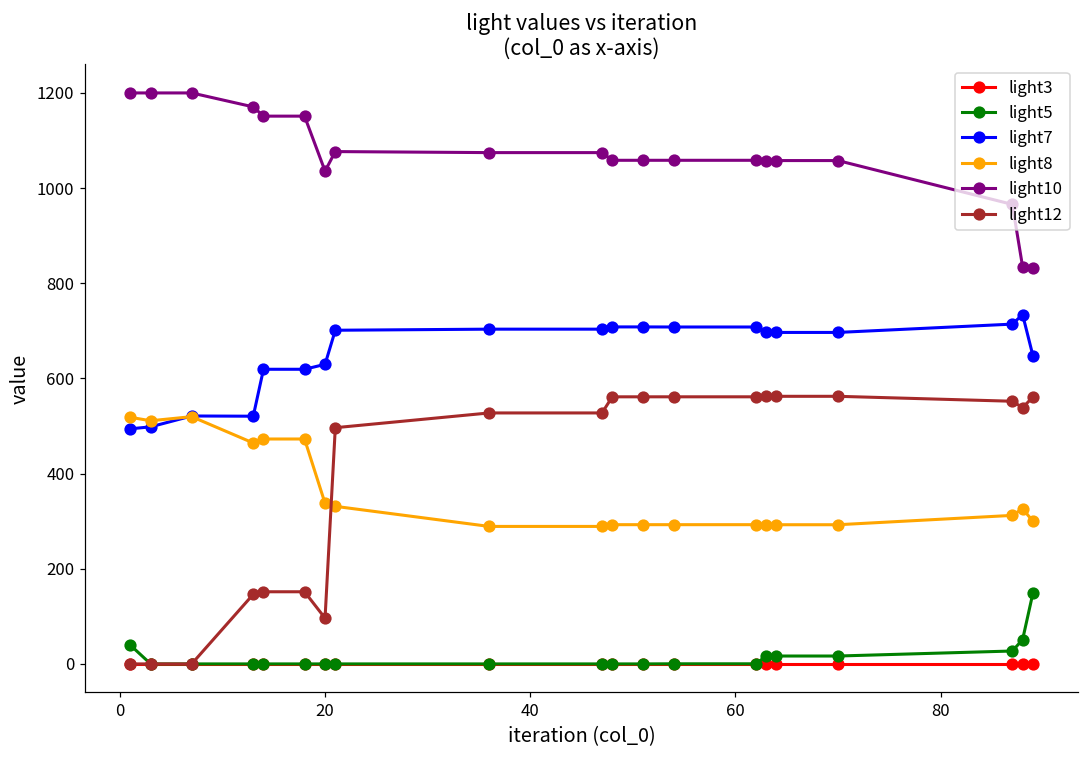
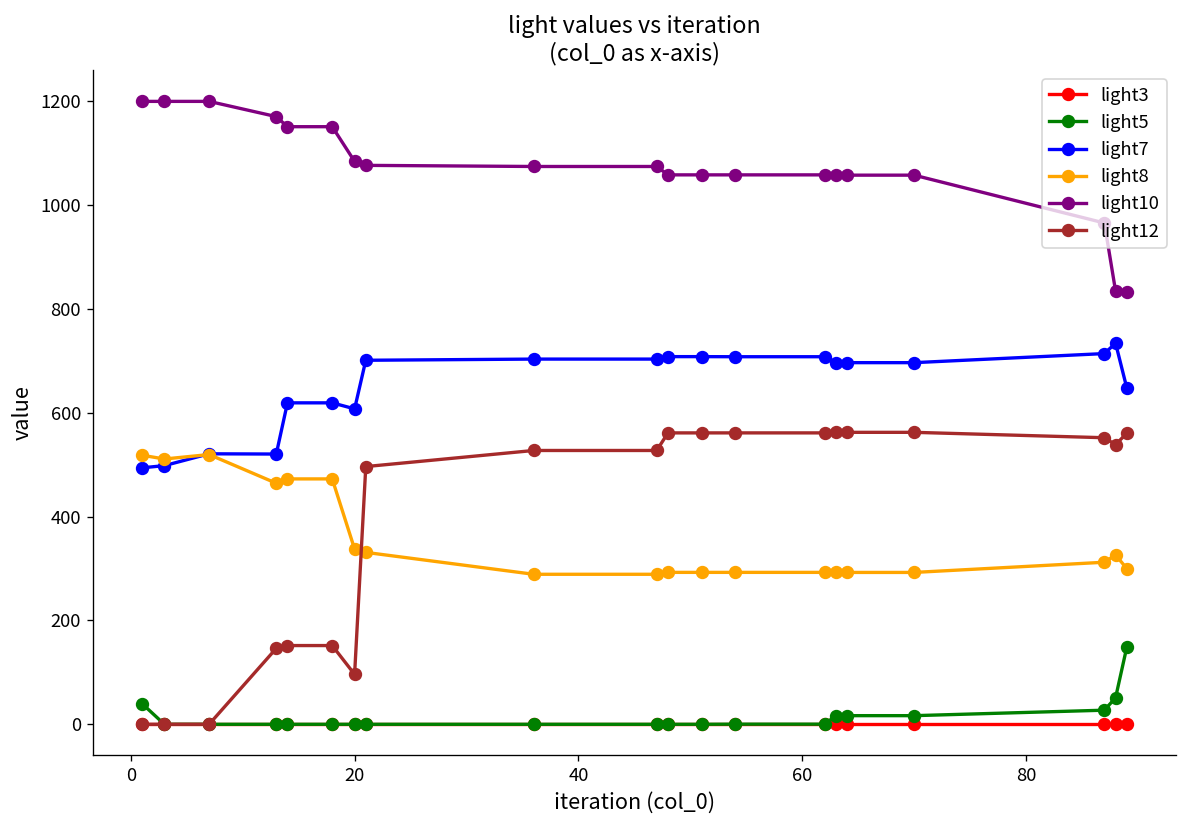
  {
    "light7": {
-     "20": 630
+     "20": 610
    },
    "light8": {
      "20": 340
    },
    "light10": {
-     "20": 1040
+     "20": 1080
    },
    "light12": {
      "20": 100
    }
  }
